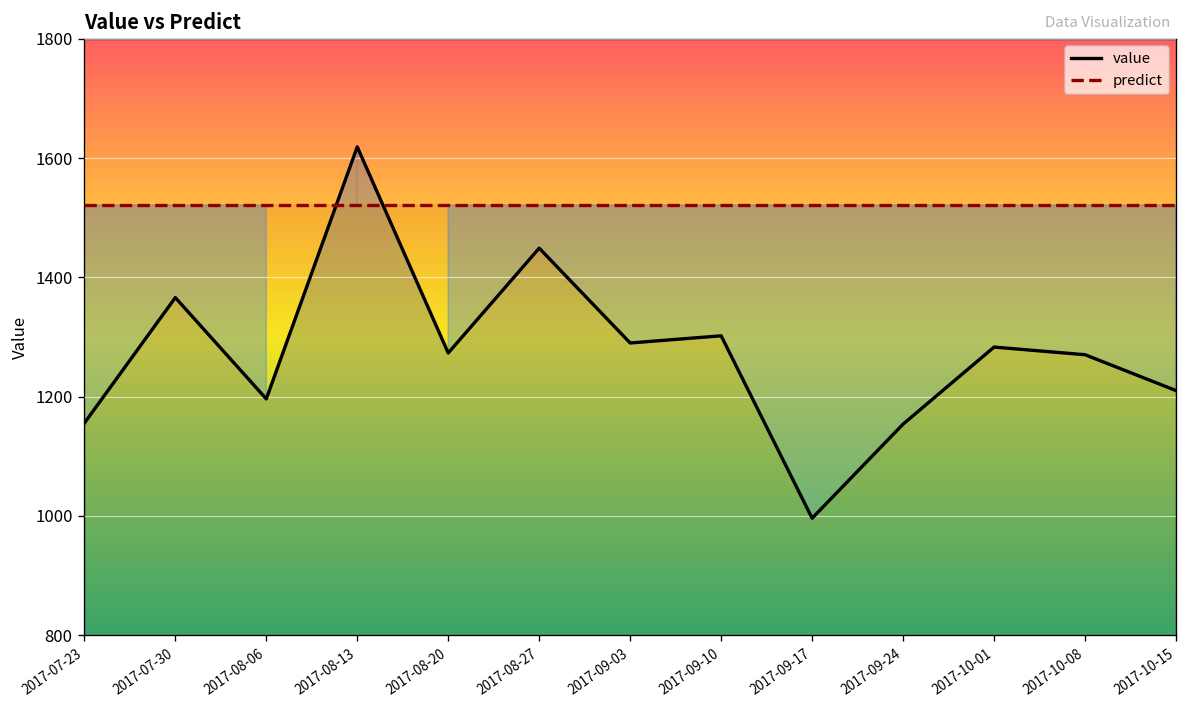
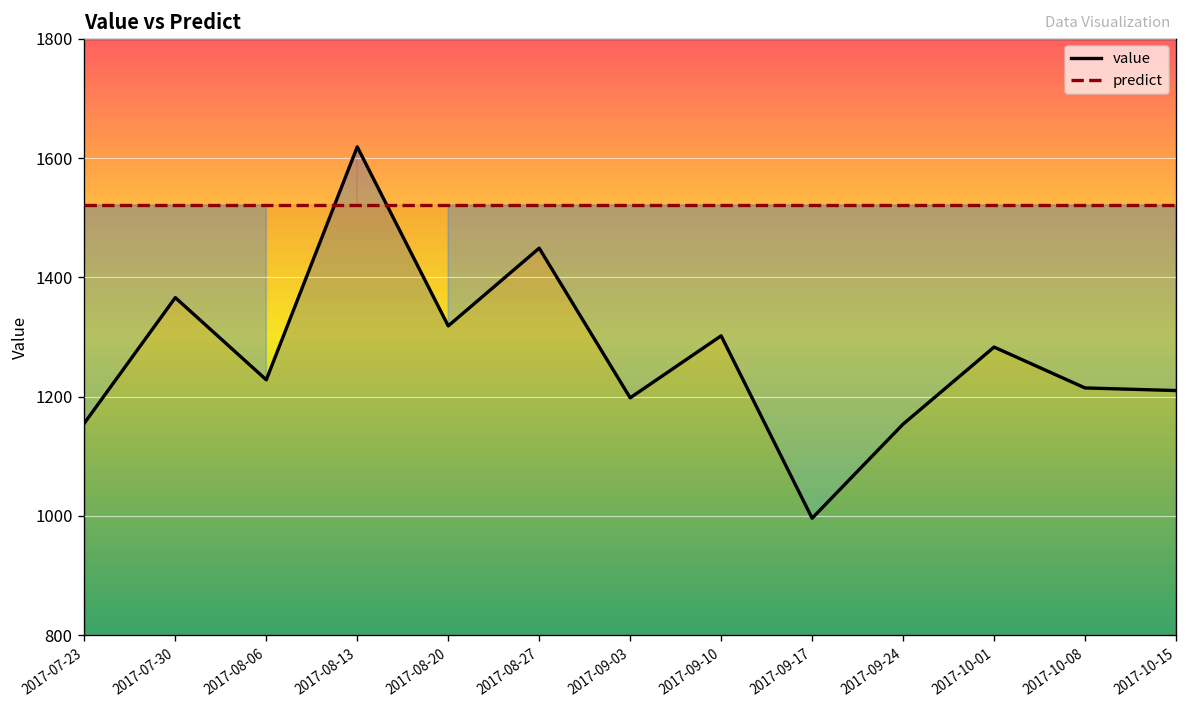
  {
    "value": {
      "2017-07-23": 1160,
      "2017-07-30": 1370,
-     "2017-08-06": 1200,
+     "2017-08-06": 1230,
      "2017-08-13": 1620,
-     "2017-08-20": 1270,
+     "2017-08-20": 1320,
      "2017-08-27": 1450,
-     "2017-09-03": 1290,
+     "2017-09-03": 1200,
      "2017-09-10": 1300,
      "2017-09-17": 1000,
      "2017-09-24": 1150,
      "2017-10-01": 1280,
-     "2017-10-08": 1270,
+     "2017-10-08": 1210,
      "2017-10-15": 1210
    },
    "predict": {
      "2017-07-23": 1520,
      "2017-07-30": 1520,
      "2017-08-06": 1520,
      "2017-08-13": 1520,
      "2017-08-20": 1520,
      "2017-08-27": 1520,
      "2017-09-03": 1520,
      "2017-09-10": 1520,
      "2017-09-17": 1520,
      "2017-09-24": 1520,
      "2017-10-01": 1520,
      "2017-10-08": 1520,
      "2017-10-15": 1520
    }
  }
